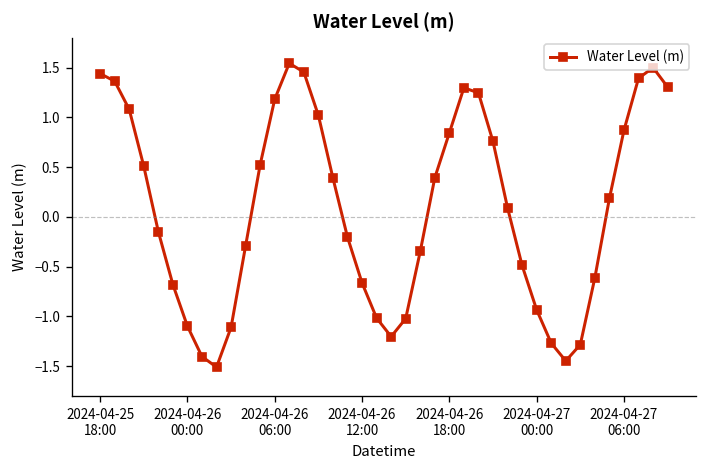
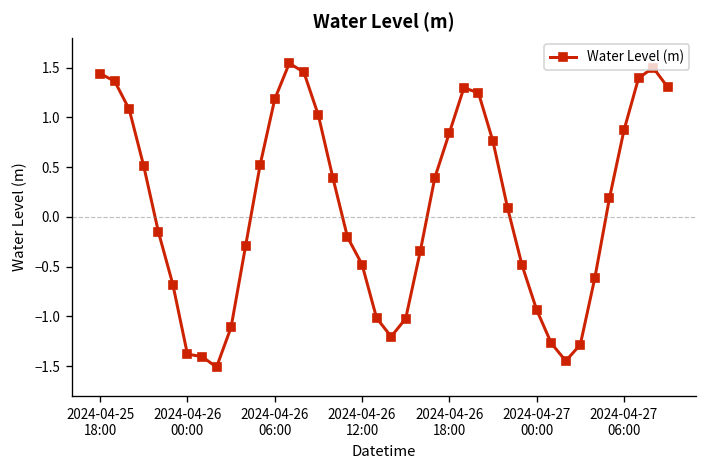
  {
    "2024-04-25 18:00": 1.4,
-   "2024-04-26 00:00": -1.1,
+   "2024-04-26 00:00": -1.4,
    "2024-04-26 06:00": 1.2,
-   "2024-04-26 12:00": -0.7,
+   "2024-04-26 12:00": -0.5,
    "2024-04-26 18:00": 0.8,
    "2024-04-27 00:00": -0.9,
    "2024-04-27 06:00": 0.9
  }
